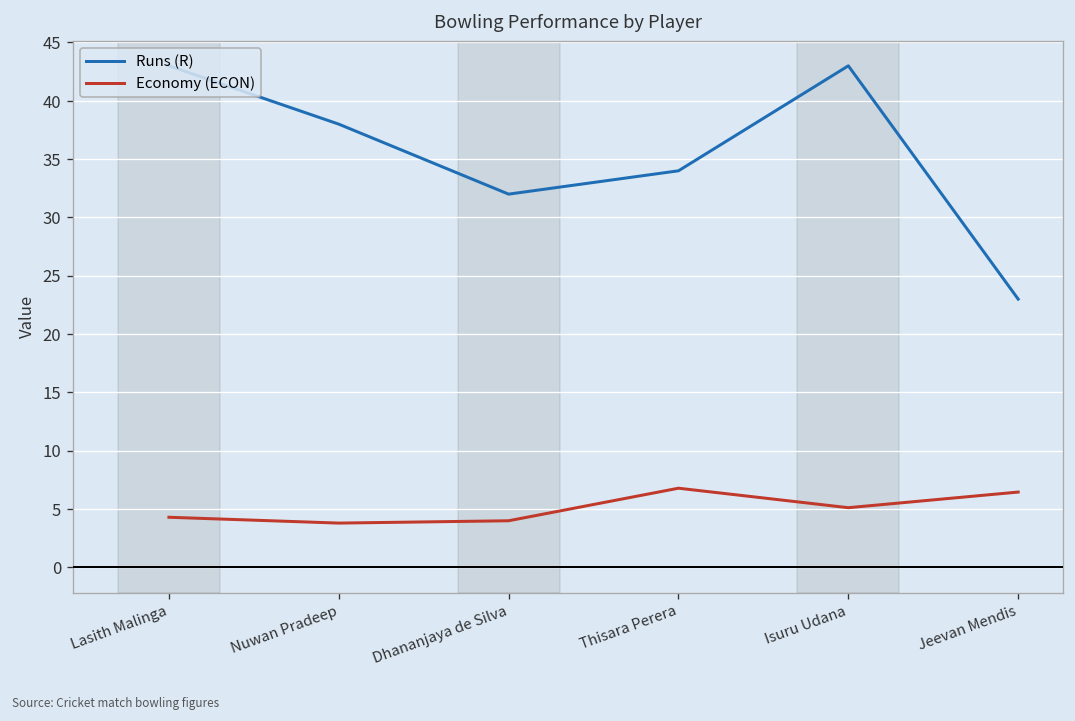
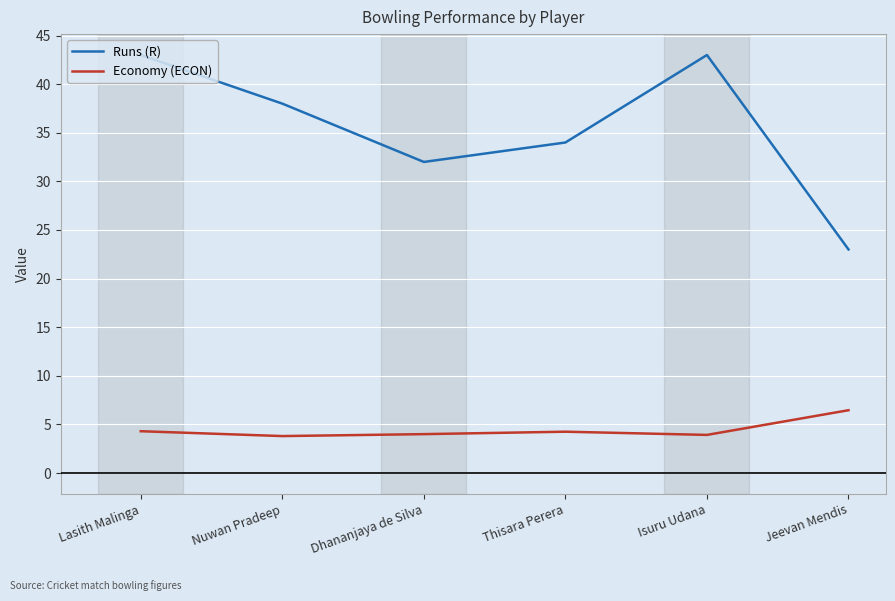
  {
    "Runs (R)": {
      "Nuwan Pradeep": 38,
      "Dhananjaya de Silva": 32,
      "Thisara Perera": 34,
      "Isuru Udana": 43,
      "Jeevan Mendis": 23
    },
    "Economy (ECON)": {
      "Lasith Malinga": 4,
      "Nuwan Pradeep": 4,
      "Dhananjaya de Silva": 4,
-     "Thisara Perera": 7,
-     "Isuru Udana": 5,
+     "Thisara Perera": 4,
+     "Isuru Udana": 4,
      "Jeevan Mendis": 6
    }
  }
